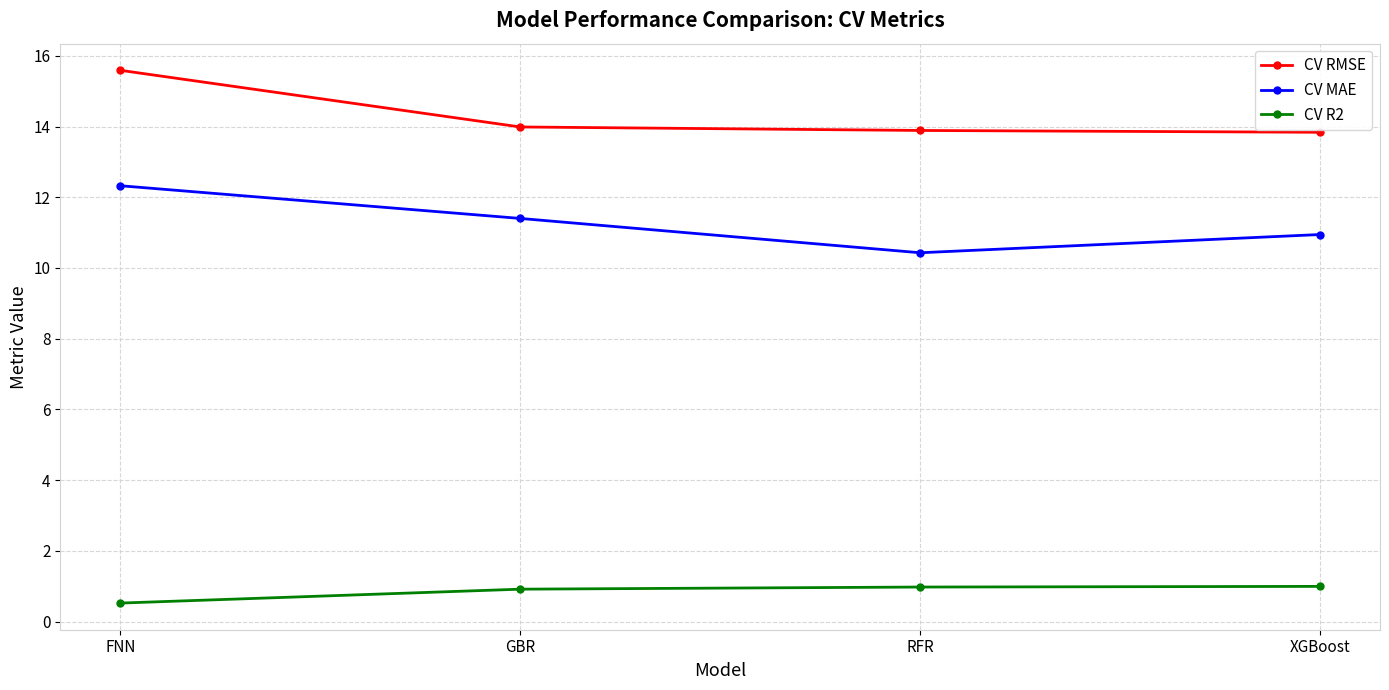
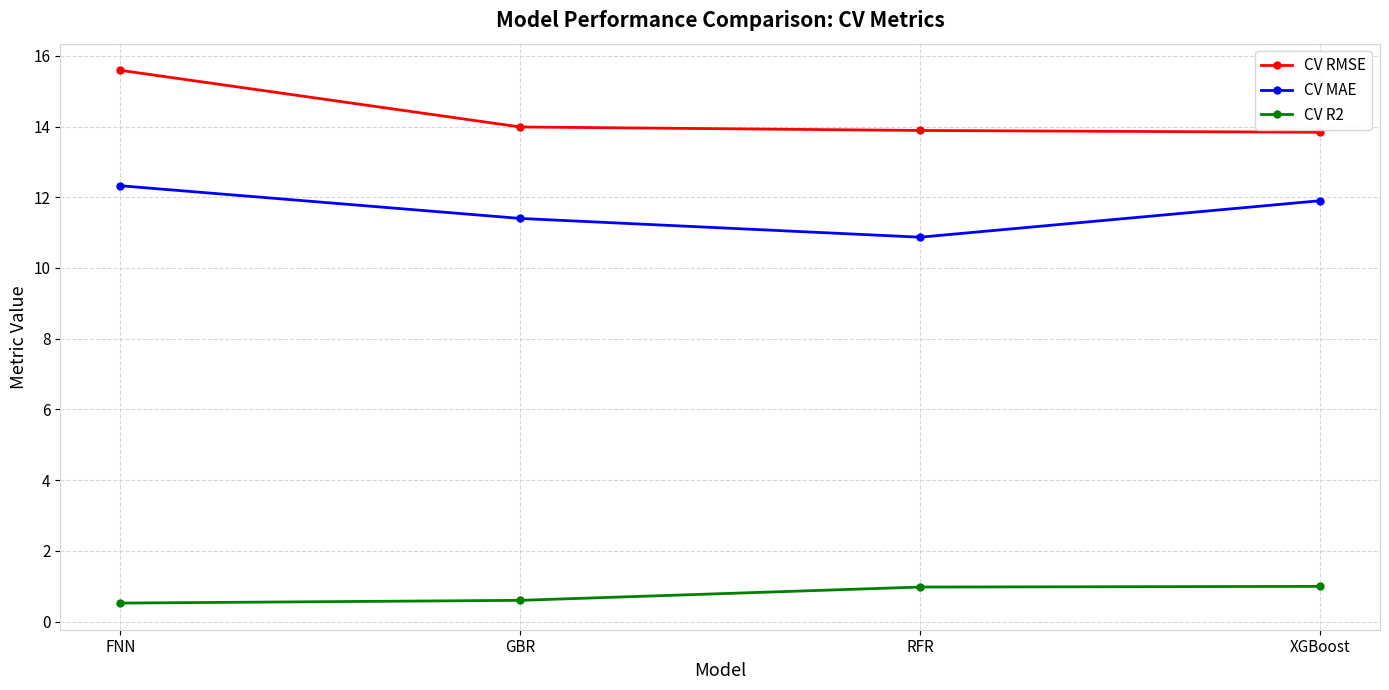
  {
    "CV RMSE": {
      "FNN": 15.6,
      "GBR": 14.0,
      "RFR": 13.9,
      "XGBoost": 13.8
    },
    "CV MAE": {
      "FNN": 12.3,
      "GBR": 11.4,
-     "RFR": 10.4,
-     "XGBoost": 10.9
+     "RFR": 10.9,
+     "XGBoost": 11.9
    },
    "CV R2": {
      "FNN": 0.5,
-     "GBR": 0.9,
+     "GBR": 0.6,
      "RFR": 1.0,
      "XGBoost": 1.0
    }
  }
